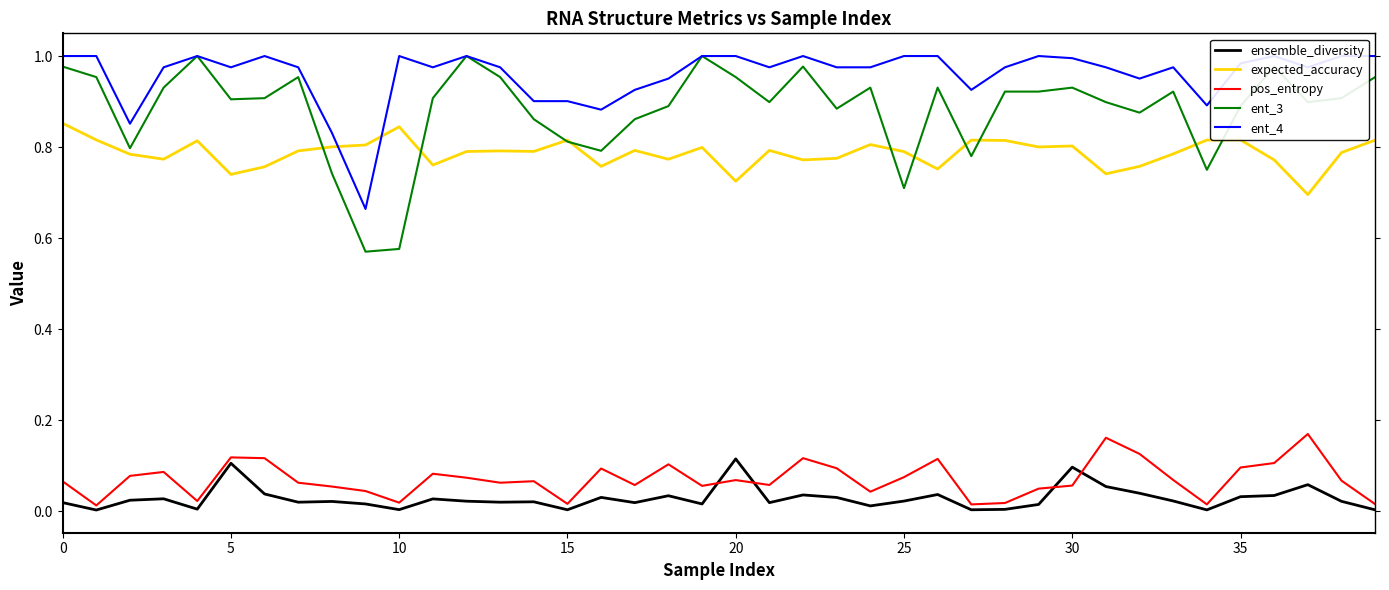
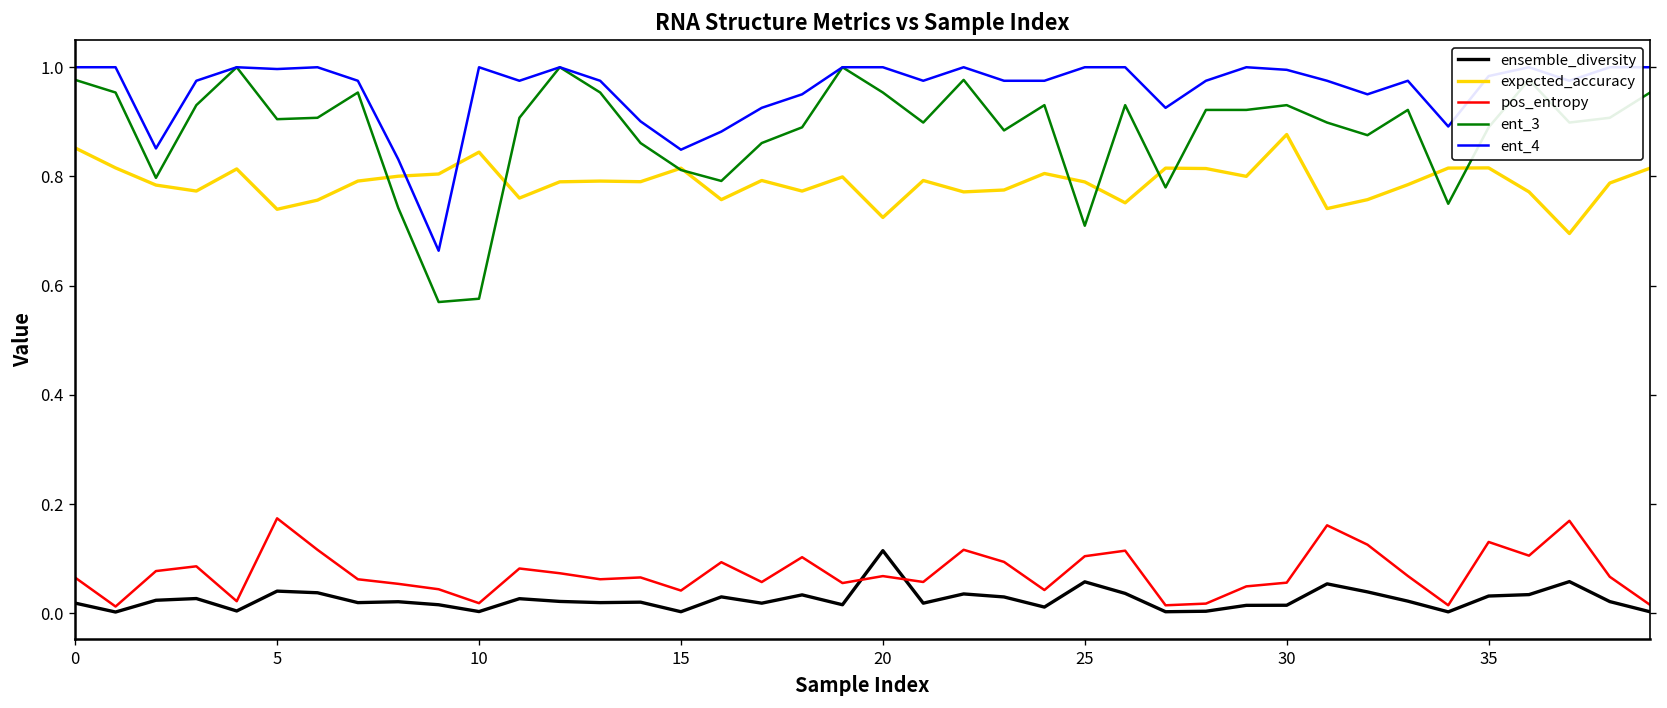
  {
    "ensemble_diversity": {
      "0": 0.02,
-     "5": 0.11,
+     "5": 0.04,
      "10": 0.00,
      "15": 0.00,
      "20": 0.11,
-     "25": 0.02,
-     "30": 0.10,
+     "25": 0.06,
+     "30": 0.01,
      "35": 0.03
    },
    "expected_accuracy": {
      "0": 0.85,
      "5": 0.74,
      "10": 0.84,
      "20": 0.72,
      "25": 0.79,
-     "30": 0.80,
+     "30": 0.88,
      "35": 0.82
    },
    "pos_entropy": {
      "0": 0.07,
-     "5": 0.12,
+     "5": 0.17,
      "10": 0.02,
-     "15": 0.02,
+     "15": 0.04,
      "20": 0.07,
-     "25": 0.07,
+     "25": 0.10,
      "30": 0.06,
-     "35": 0.10
+     "35": 0.13
    },
    "ent_3": {
      "0": 0.98,
      "5": 0.90,
      "10": 0.58,
      "20": 0.95,
      "25": 0.71,
      "30": 0.93
    },
    "ent_4": {
      "0": 1.00,
-     "5": 0.98,
+     "5": 1.00,
      "10": 1.00,
-     "15": 0.90,
+     "15": 0.85,
      "20": 1.00,
      "25": 1.00,
      "30": 1.00
    }
  }
